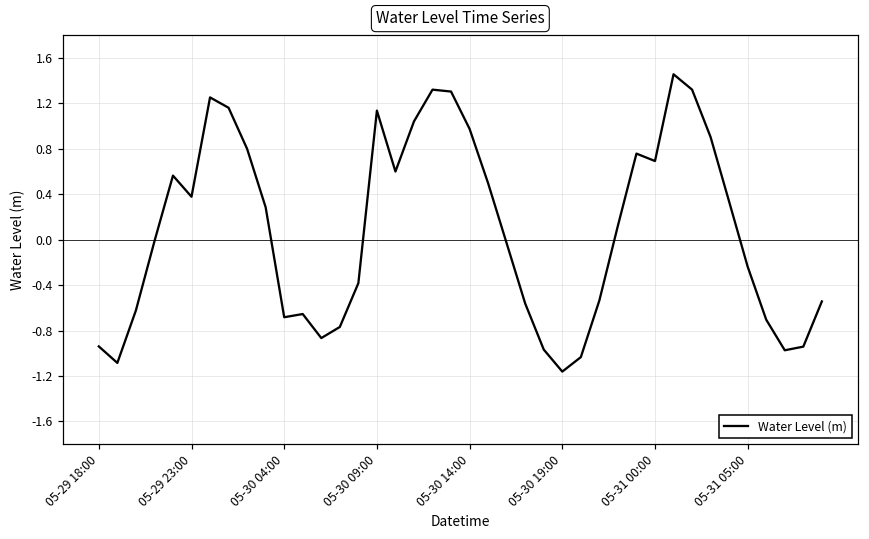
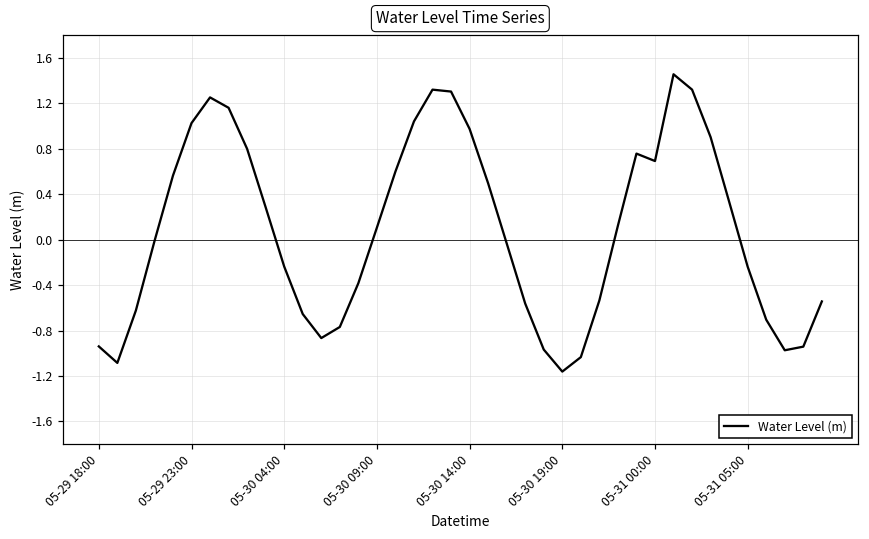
  {
    "05-29 18:00": -0.94,
-   "05-29 23:00": 0.38,
-   "05-30 04:00": -0.68,
-   "05-30 09:00": 1.14,
+   "05-29 23:00": 1.03,
+   "05-30 04:00": -0.24,
+   "05-30 09:00": 0.11,
    "05-30 14:00": 0.98,
    "05-30 19:00": -1.16,
    "05-31 00:00": 0.69,
    "05-31 05:00": -0.24
  }
